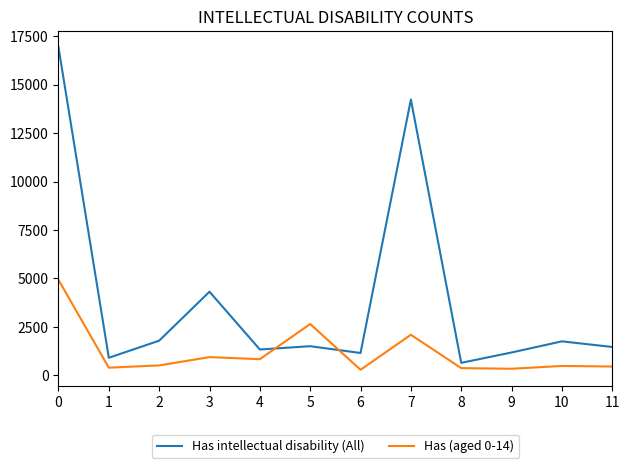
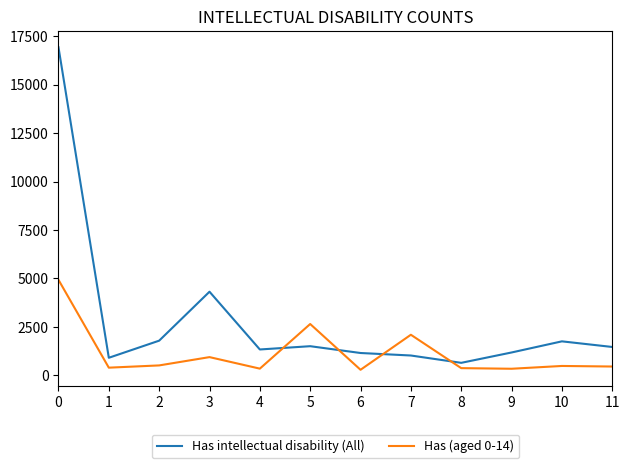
  {
    "Has intellectual disability (All)": {
      "0": 16900,
      "1": 900,
      "2": 1800,
      "3": 4300,
      "4": 1300,
      "5": 1500,
      "6": 1200,
-     "7": 14200,
+     "7": 1000,
      "8": 700,
      "9": 1200,
      "10": 1800,
      "11": 1500
    },
    "Has (aged 0-14)": {
      "0": 4900,
      "1": 400,
      "2": 500,
      "3": 900,
-     "4": 800,
+     "4": 400,
      "5": 2700,
      "6": 300,
      "7": 2100,
      "8": 400,
      "9": 300,
      "10": 500,
      "11": 500
    }
  }
